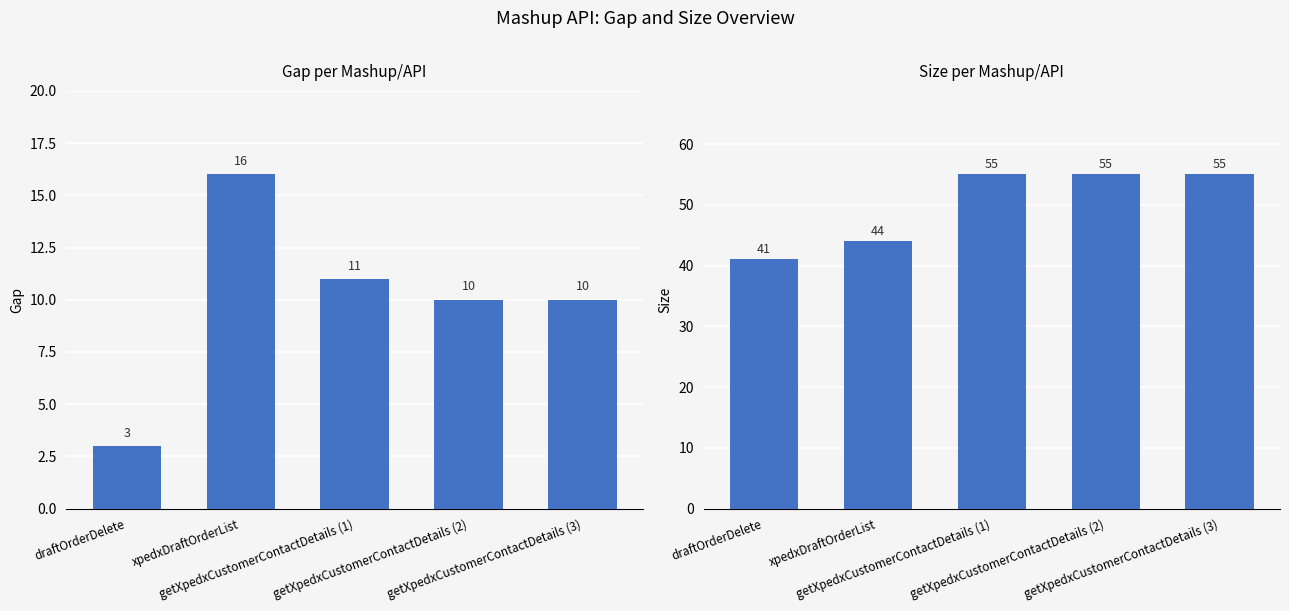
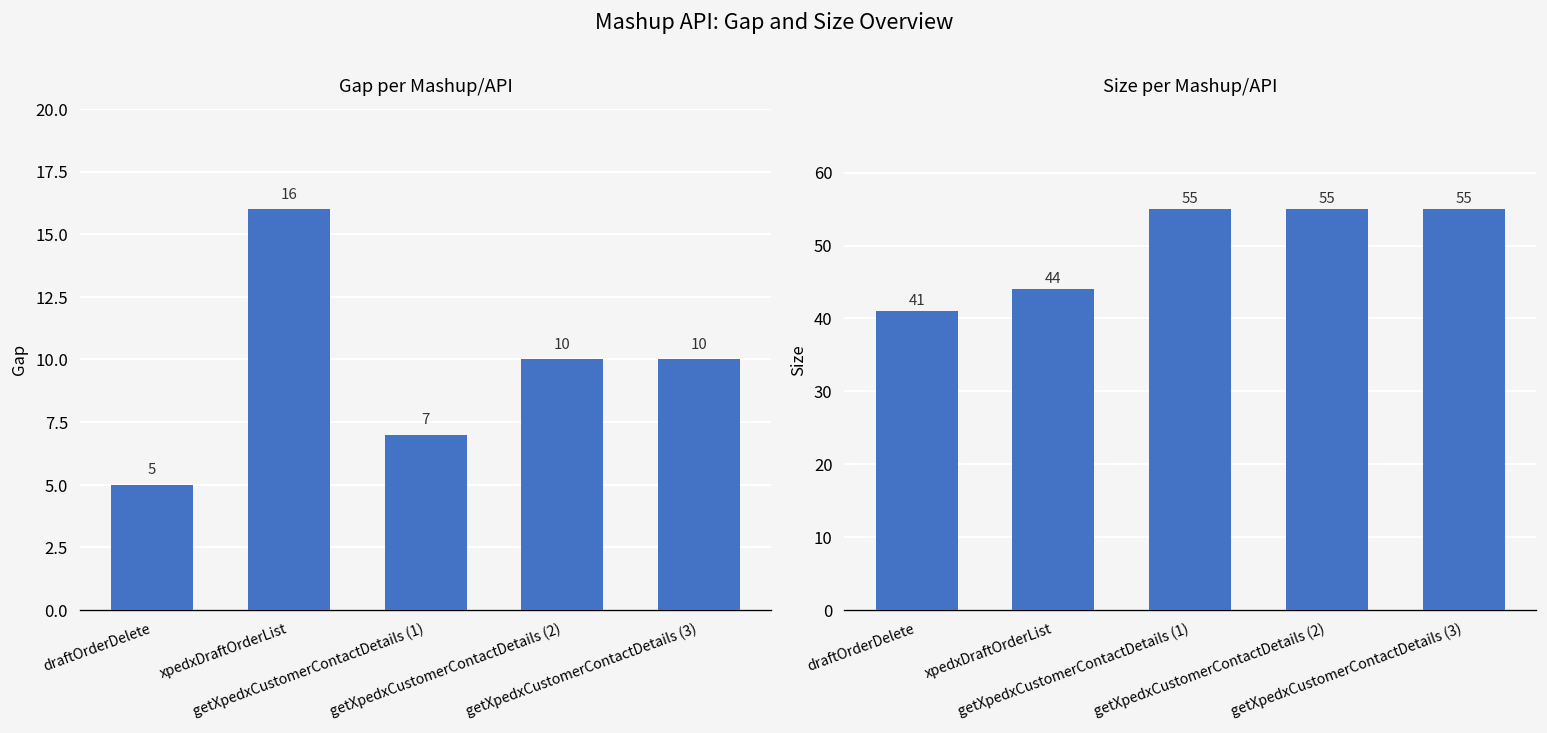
  {
    "Gap per Mashup/API": {
-     "draftOrderDelete": 3,
+     "draftOrderDelete": 5,
      "xpedxDraftOrderList": 16,
-     "getXpedxCustomerContactDetails (1)": 11,
+     "getXpedxCustomerContactDetails (1)": 7,
      "getXpedxCustomerContactDetails (2)": 10,
      "getXpedxCustomerContactDetails (3)": 10
    },
    "Size per Mashup/API": {
      "draftOrderDelete": 41,
      "xpedxDraftOrderList": 44,
      "getXpedxCustomerContactDetails (1)": 55,
      "getXpedxCustomerContactDetails (2)": 55,
      "getXpedxCustomerContactDetails (3)": 55
    }
  }
